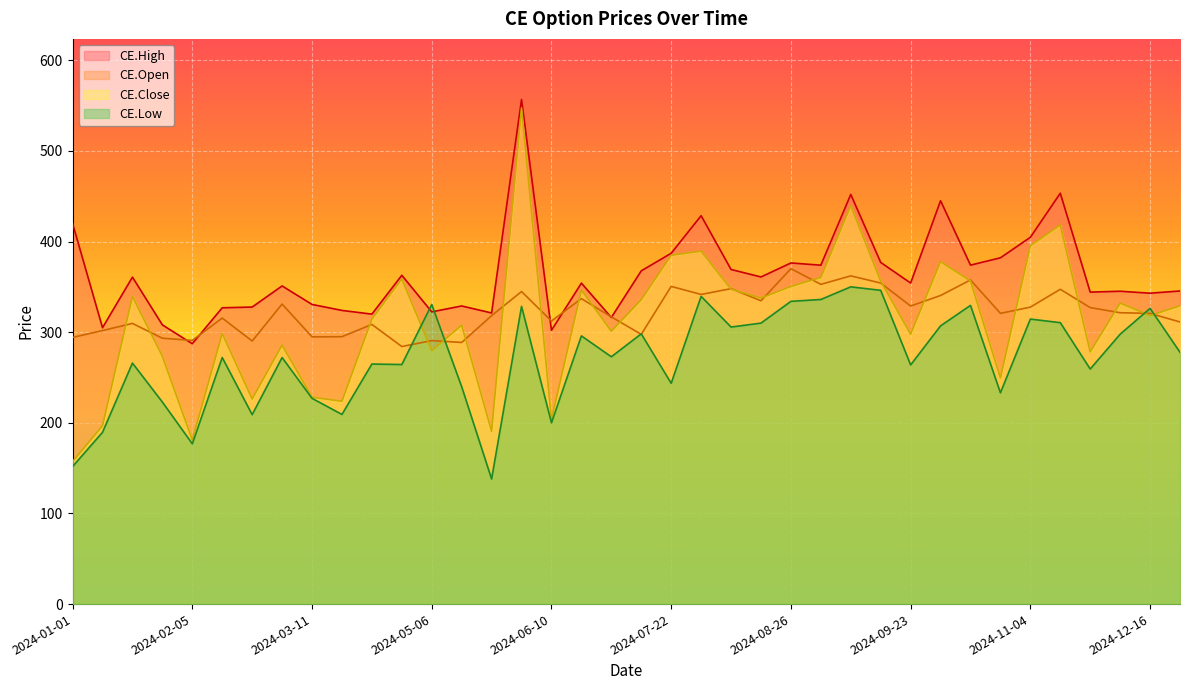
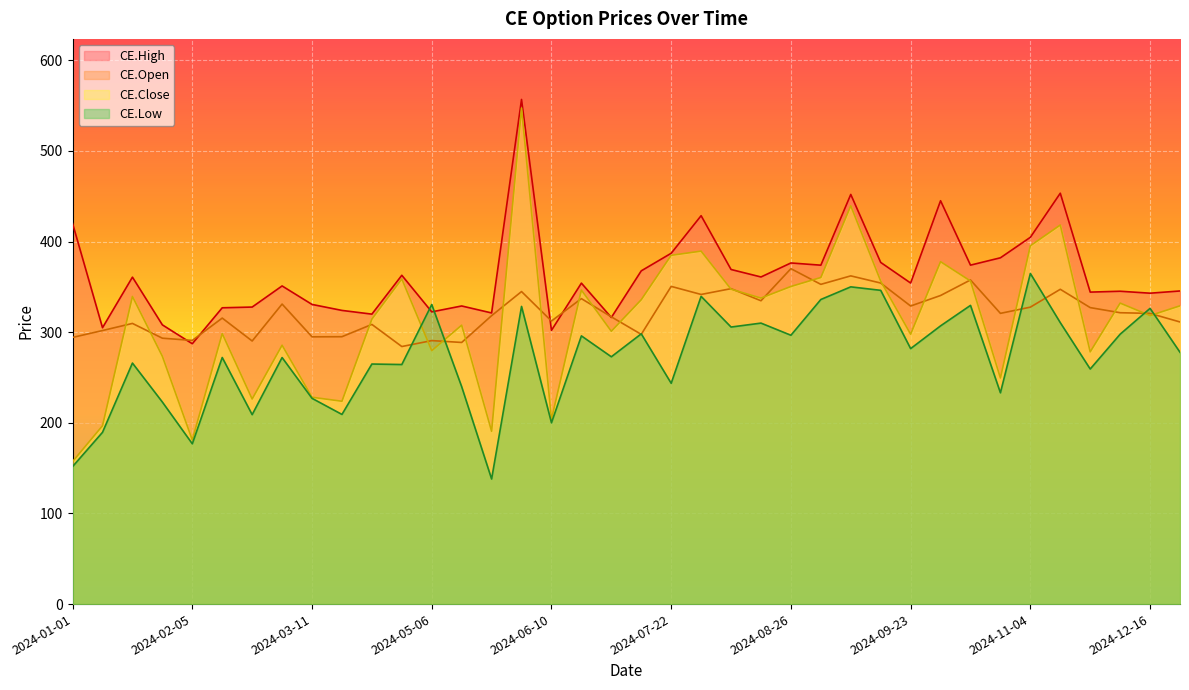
  {
    "CE.Low": {
      "2024-01-01": 150,
      "2024-02-05": 180,
      "2024-05-06": 330,
      "2024-06-10": 200,
      "2024-07-22": 240,
-     "2024-08-26": 330,
-     "2024-09-23": 260,
-     "2024-11-04": 310,
+     "2024-08-26": 300,
+     "2024-09-23": 280,
+     "2024-11-04": 360,
      "2024-12-16": 330
    }
  }
